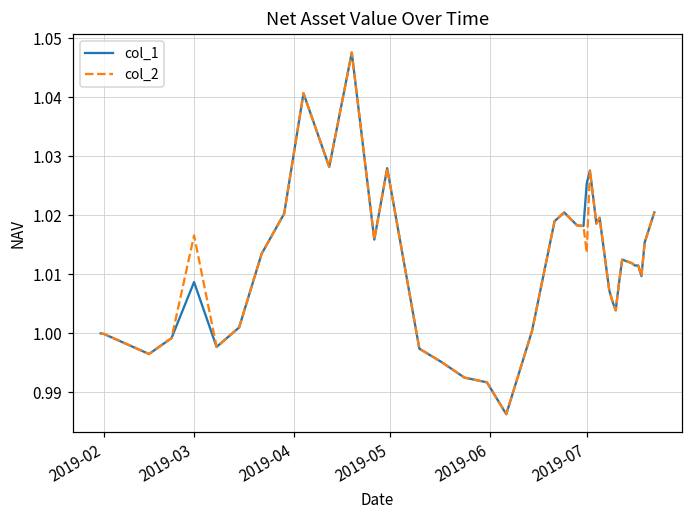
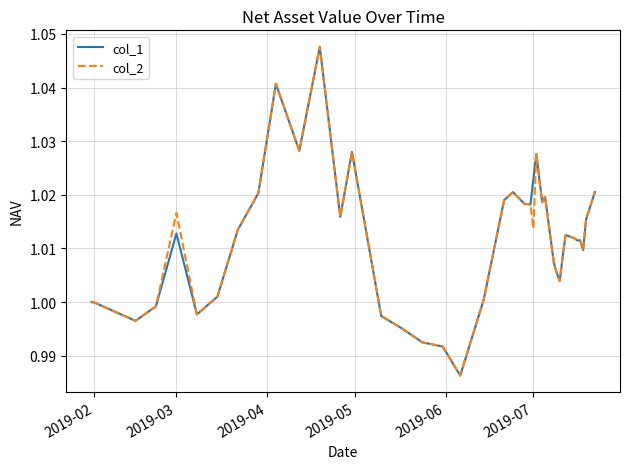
  {
    "col_1": {
-     "2019-03": 1.009,
-     "2019-07": 1.025
+     "2019-03": 1.013,
+     "2019-07": 1.023
    },
    "col_2": {
      "2019-03": 1.017,
      "2019-07": 1.014
    }
  }
